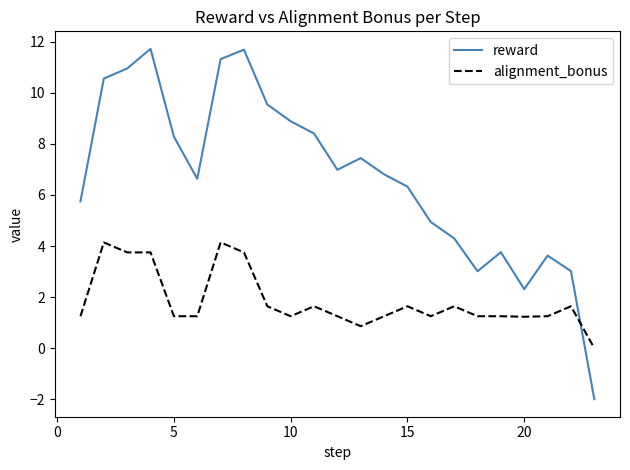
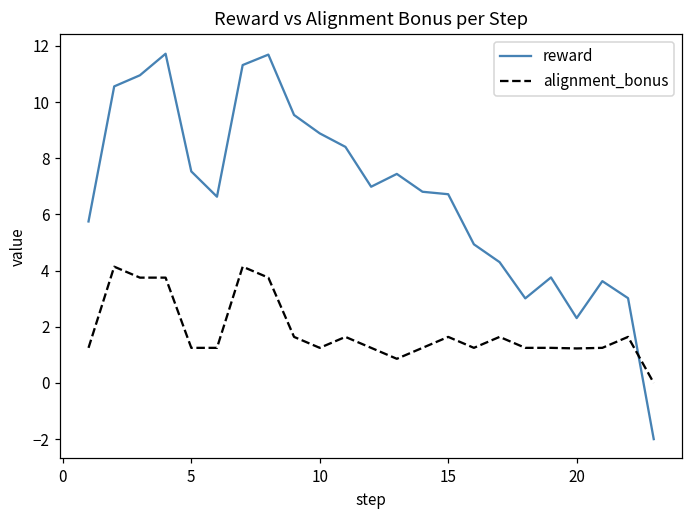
  {
    "reward": {
-     "5": 8.3,
+     "5": 7.5,
      "10": 8.9,
-     "15": 6.3,
+     "15": 6.7,
      "20": 2.3
    },
    "alignment_bonus": {
      "5": 1.3,
      "10": 1.3,
      "15": 1.6,
      "20": 1.2
    }
  }
